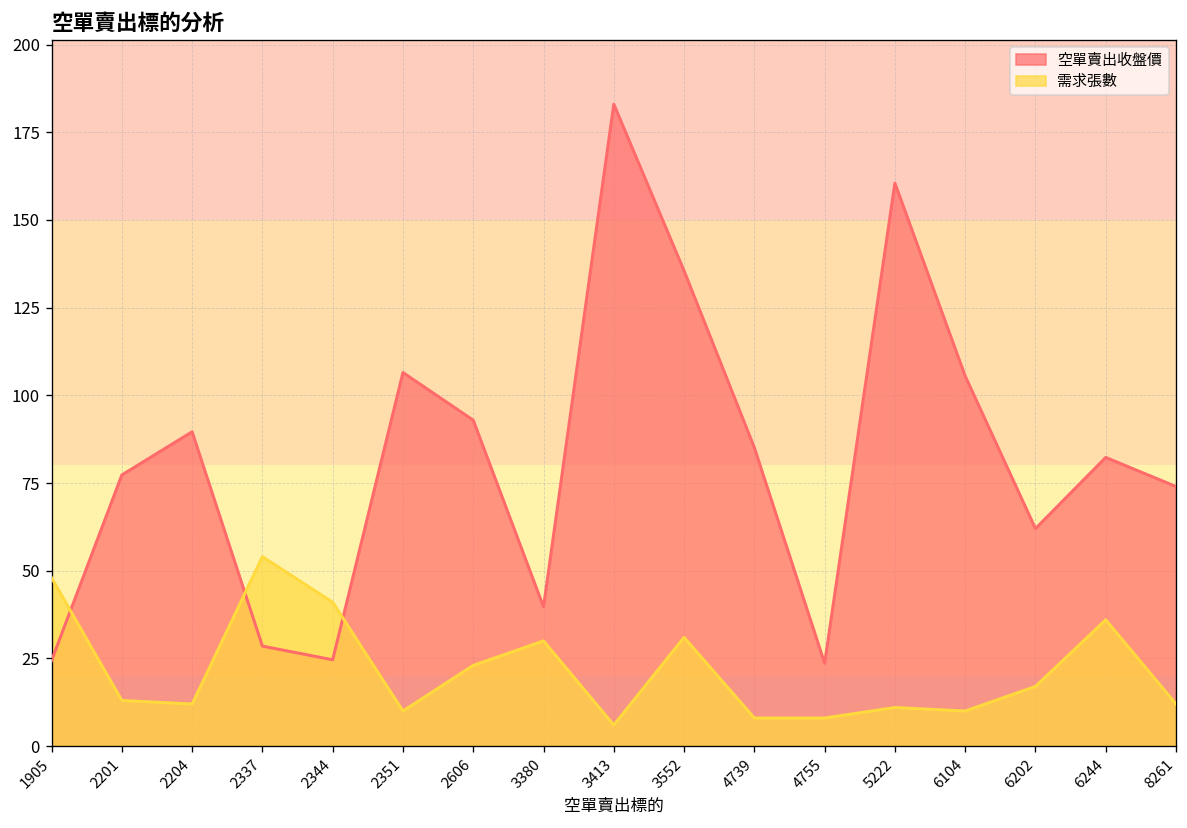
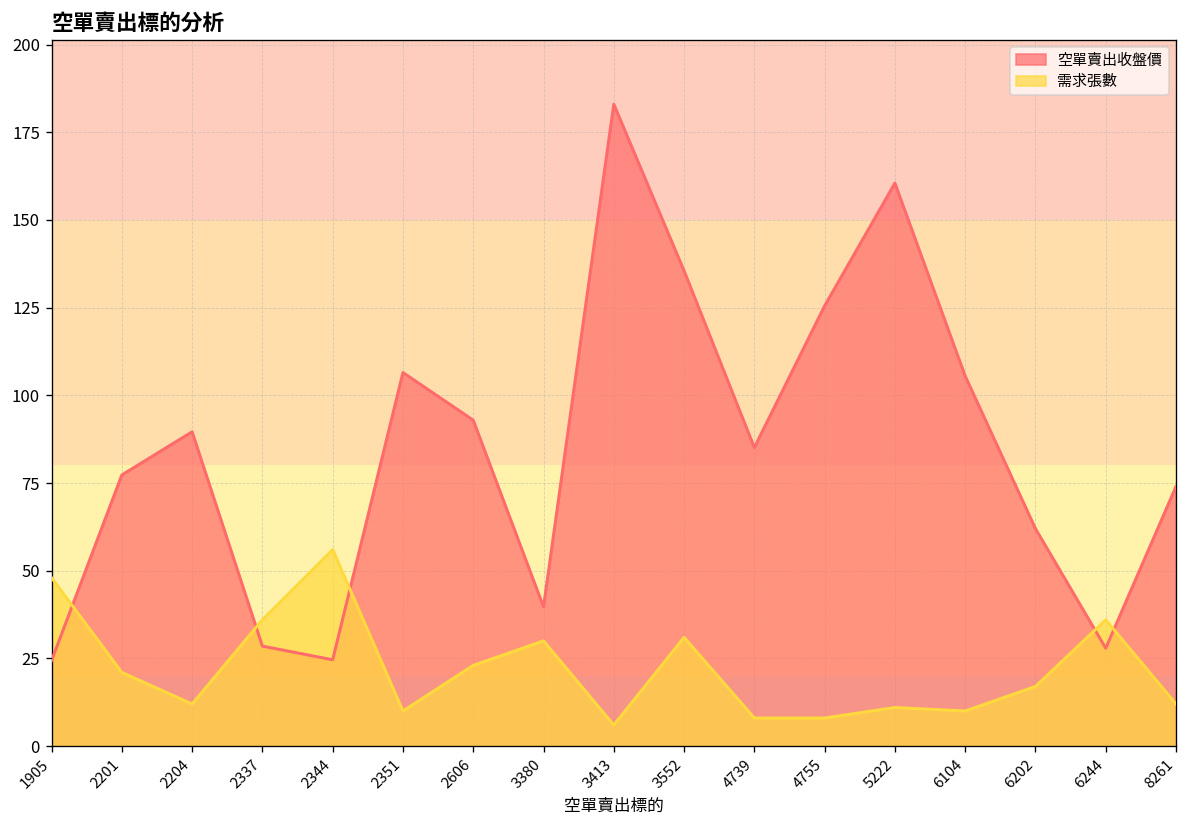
  {
    "空單賣出收盤價": {
      "1905": 24,
      "2201": 77,
      "2204": 90,
      "2337": 29,
      "2344": 25,
      "2351": 107,
      "2606": 93,
      "3380": 40,
      "3413": 183,
      "3552": 136,
      "4739": 85,
-     "4755": 24,
+     "4755": 126,
      "5222": 161,
      "6104": 106,
      "6202": 62,
-     "6244": 82,
+     "6244": 28,
      "8261": 74
    },
    "需求張數": {
      "1905": 48,
-     "2201": 13,
+     "2201": 21,
      "2204": 12,
-     "2337": 54,
-     "2344": 41,
+     "2337": 36,
+     "2344": 56,
      "2351": 10,
      "2606": 23,
      "3380": 30,
      "3413": 6,
      "3552": 31,
      "4739": 8,
      "4755": 8,
      "5222": 11,
      "6104": 10,
      "6202": 17,
      "6244": 36,
      "8261": 12
    }
  }
